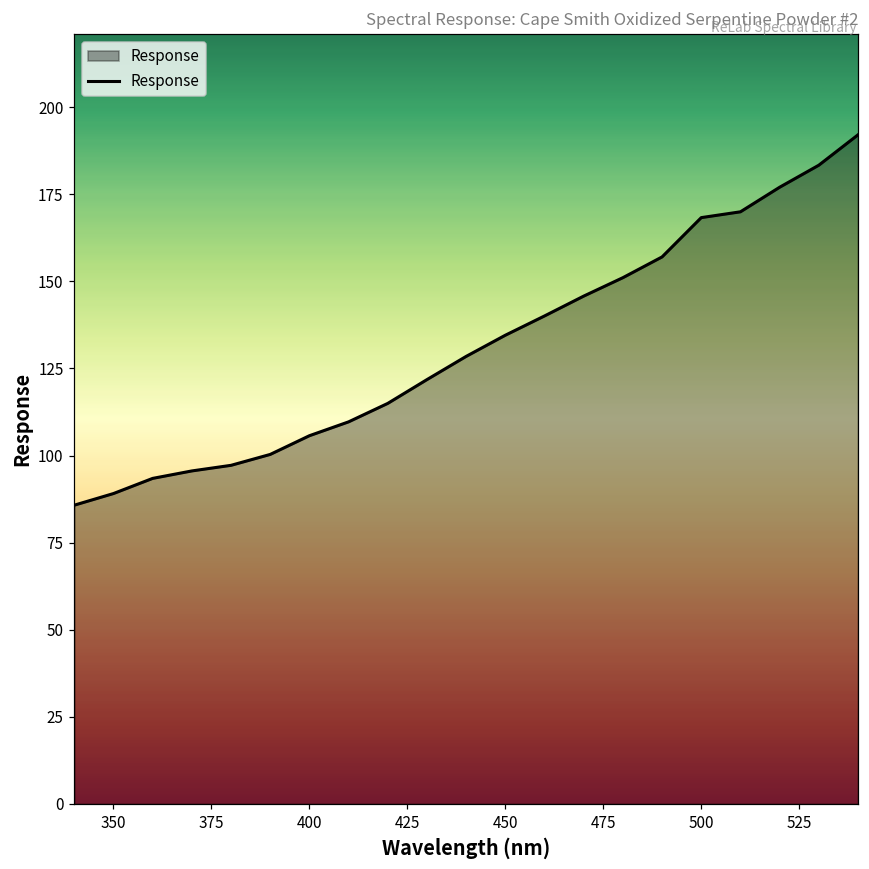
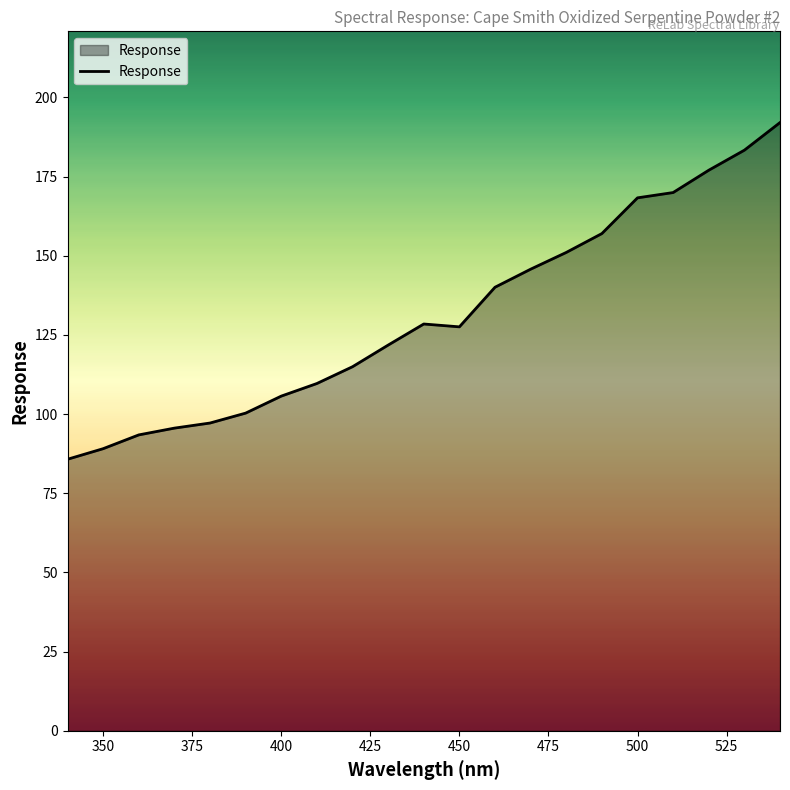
  {
    "350": 89,
    "400": 106,
-   "450": 135,
+   "450": 128,
    "500": 168
  }
